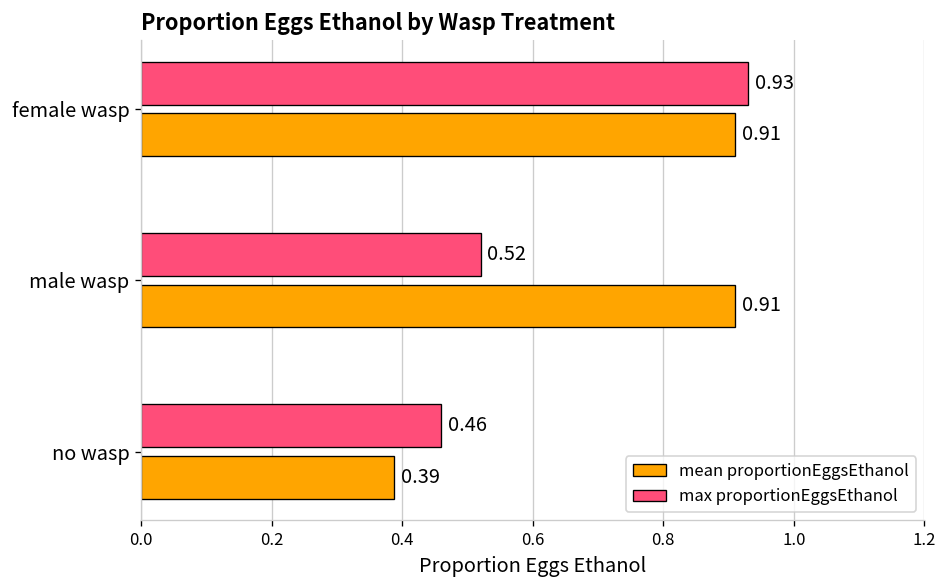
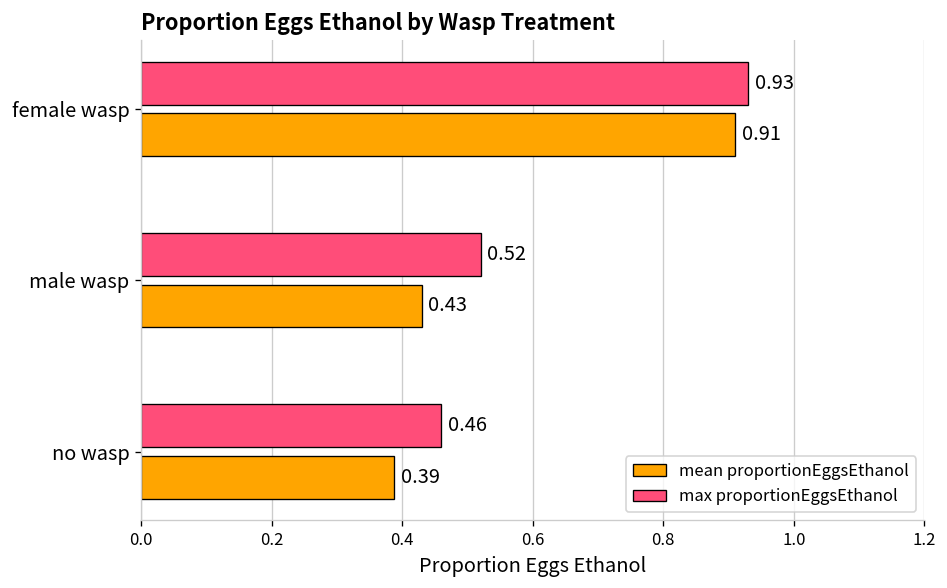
  {
    "mean proportionEggsEthanol": {
      "female wasp": 0.91,
-     "male wasp": 0.91,
+     "male wasp": 0.43,
      "no wasp": 0.39
    },
    "max proportionEggsEthanol": {
      "female wasp": 0.93,
      "male wasp": 0.52,
      "no wasp": 0.46
    }
  }
